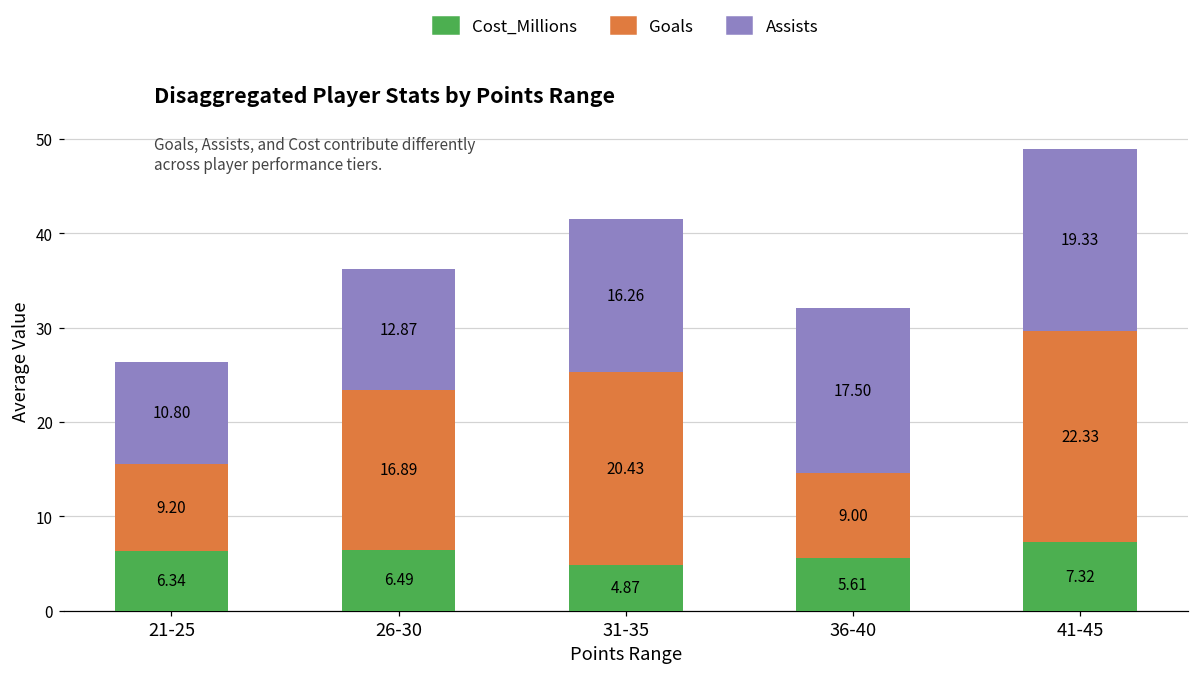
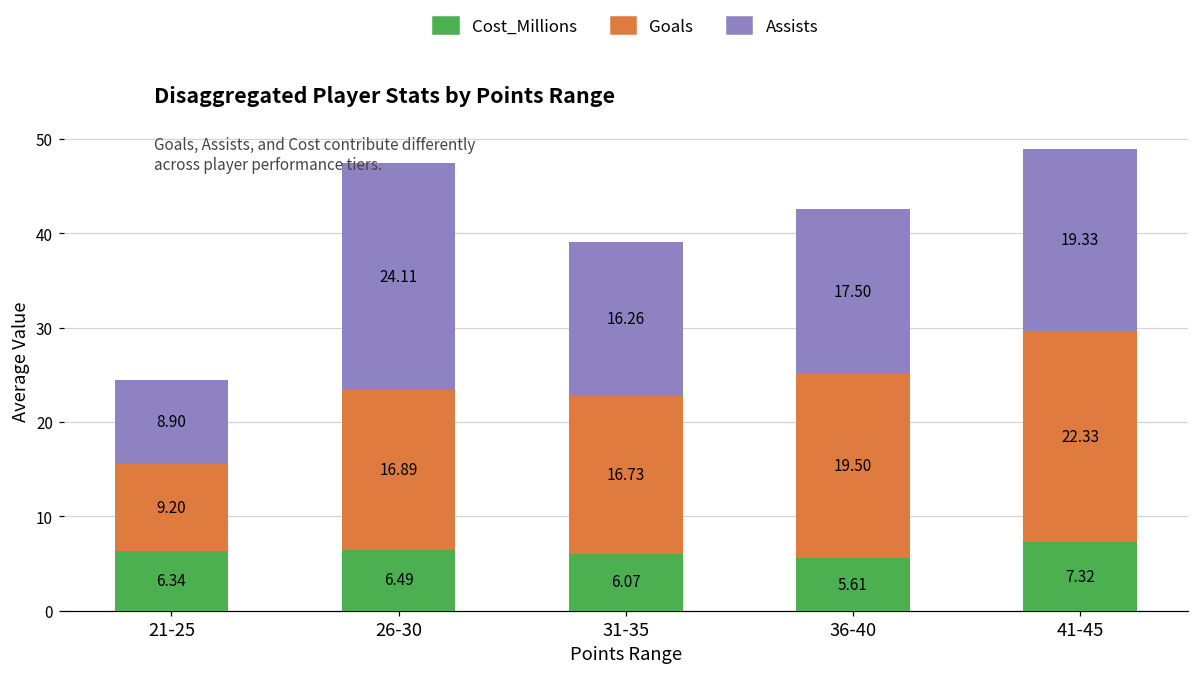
  {
    "Cost_Millions": {
      "21-25": 6.34,
      "26-30": 6.49,
-     "31-35": 4.87,
+     "31-35": 6.07,
      "36-40": 5.61,
      "41-45": 7.32
    },
    "Goals": {
      "21-25": 9.20,
      "26-30": 16.89,
-     "31-35": 20.43,
-     "36-40": 9.00,
+     "31-35": 16.73,
+     "36-40": 19.50,
      "41-45": 22.33
    },
    "Assists": {
-     "21-25": 10.80,
-     "26-30": 12.87,
+     "21-25": 8.90,
+     "26-30": 24.11,
      "31-35": 16.26,
      "36-40": 17.50,
      "41-45": 19.33
    }
  }
